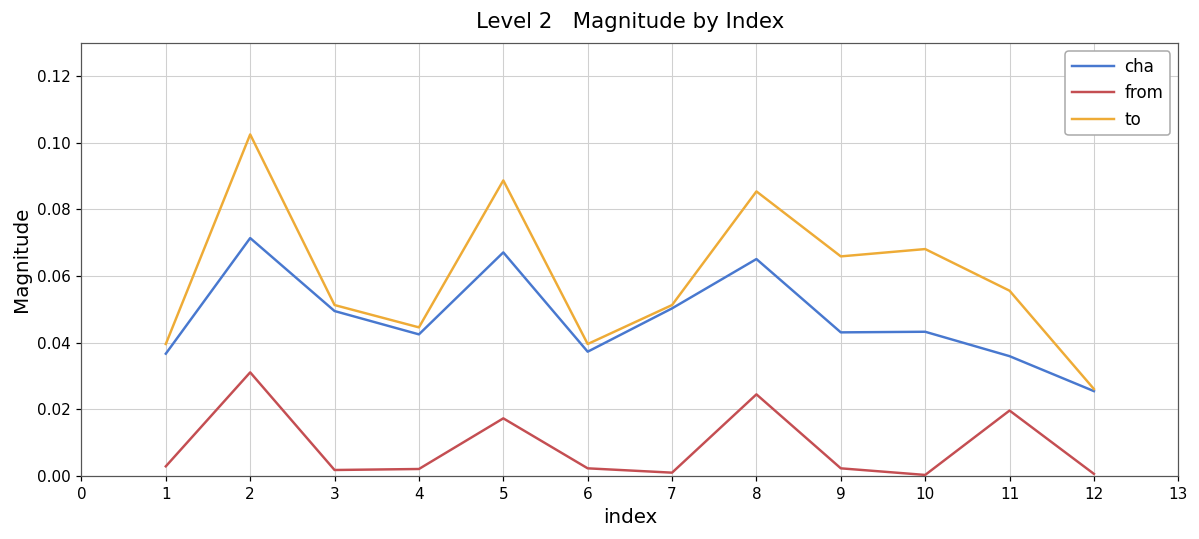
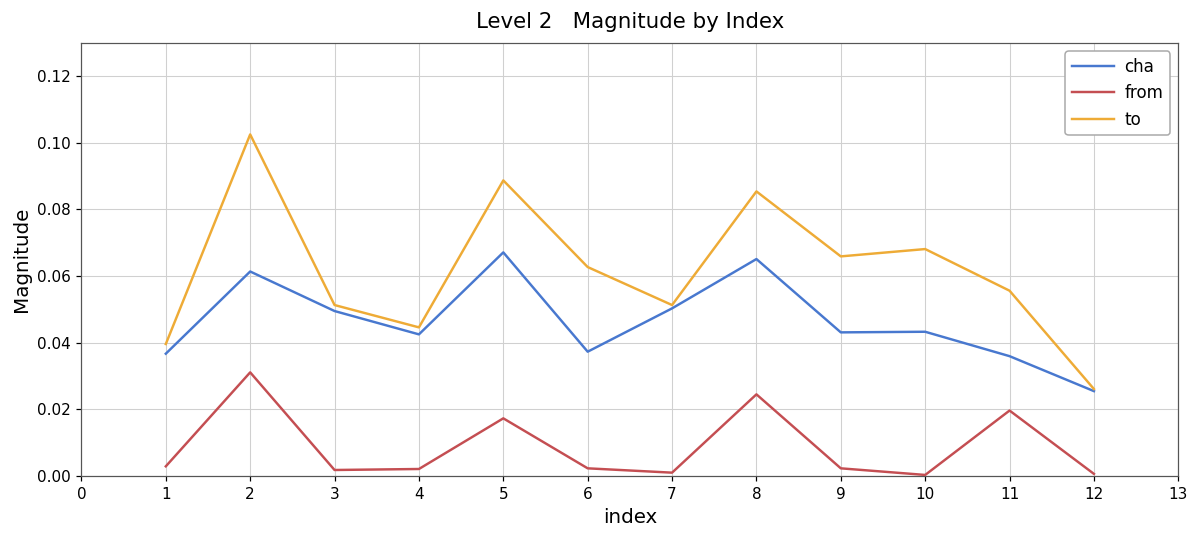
  {
    "cha": {
      "1": 0.037,
-     "2": 0.071,
+     "2": 0.061,
      "3": 0.049,
      "4": 0.043,
      "5": 0.067,
      "6": 0.037,
      "7": 0.050,
      "8": 0.065,
      "9": 0.043,
      "10": 0.043,
      "11": 0.036
    },
    "from": {
      "1": 0.003,
      "2": 0.031,
      "3": 0.002,
      "4": 0.002,
      "5": 0.017,
      "6": 0.002,
      "7": 0.001,
      "8": 0.025,
      "9": 0.002,
      "10": 0.000,
      "11": 0.020,
      "12": 0.001
    },
    "to": {
      "1": 0.040,
      "2": 0.103,
      "3": 0.051,
      "4": 0.045,
      "5": 0.089,
-     "6": 0.040,
+     "6": 0.063,
      "7": 0.051,
      "8": 0.085,
      "9": 0.066,
      "10": 0.068,
      "11": 0.056
    }
  }
